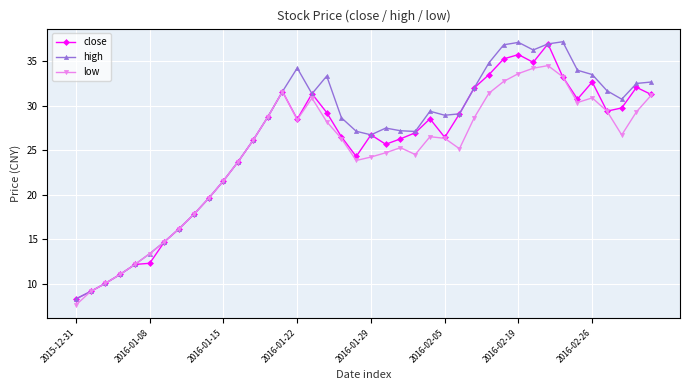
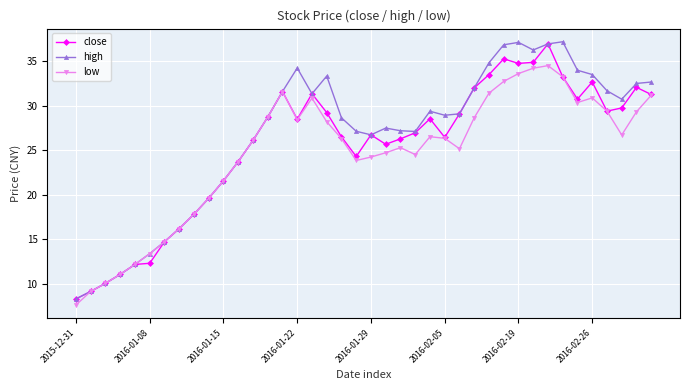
  {
    "close": {
      "2016-01-08": 12,
-     "2016-02-19": 36,
+     "2016-02-19": 35,
      "2016-02-26": 33
    },
    "high": {
      "2016-01-22": 34,
      "2016-02-05": 29,
      "2016-02-19": 37,
      "2016-02-26": 34
    },
    "low": {
      "2015-12-31": 8,
      "2016-01-29": 24,
      "2016-02-19": 34,
      "2016-02-26": 31
    }
  }
